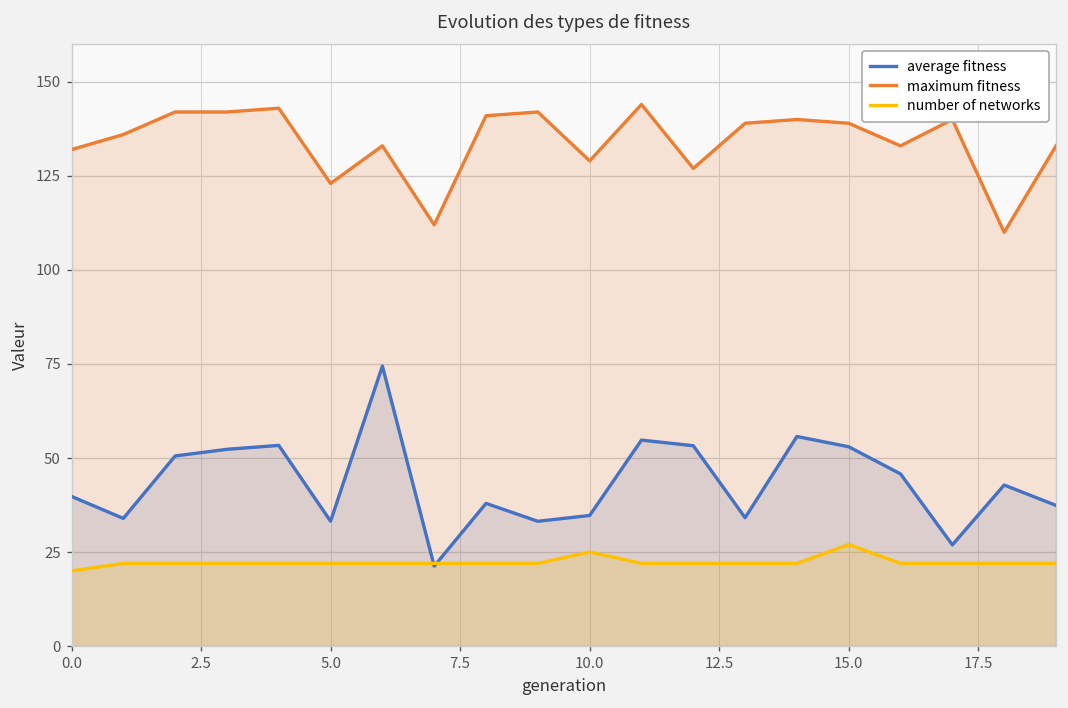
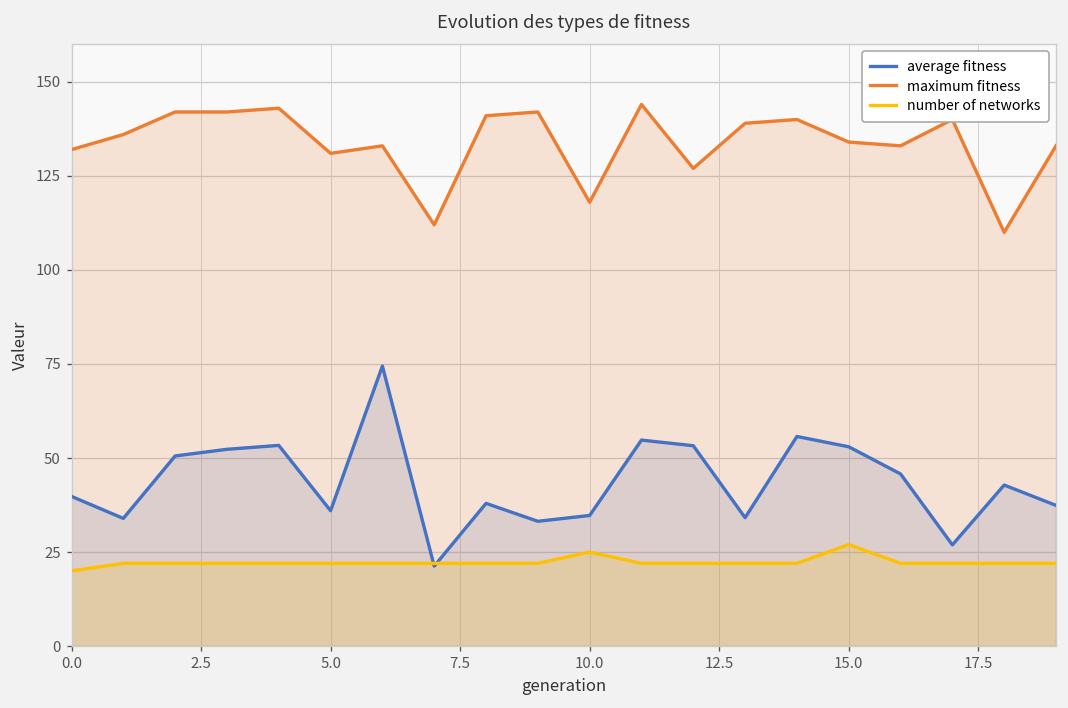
  {
    "average fitness": {
      "0.0": 40,
-     "5.0": 33,
+     "5.0": 36,
      "10.0": 35,
      "15.0": 53
    },
    "maximum fitness": {
      "0.0": 132,
-     "5.0": 123,
-     "10.0": 129,
-     "15.0": 139
+     "5.0": 131,
+     "10.0": 118,
+     "15.0": 134
    },
    "number of networks": {
      "0.0": 20,
      "5.0": 22,
      "10.0": 25,
      "15.0": 27
    }
  }
